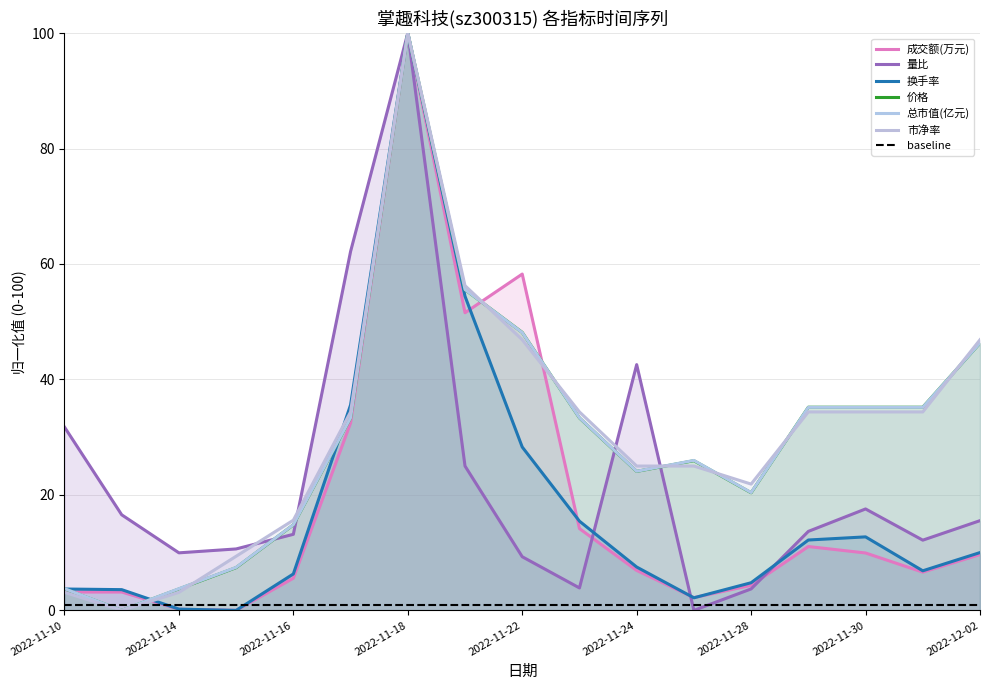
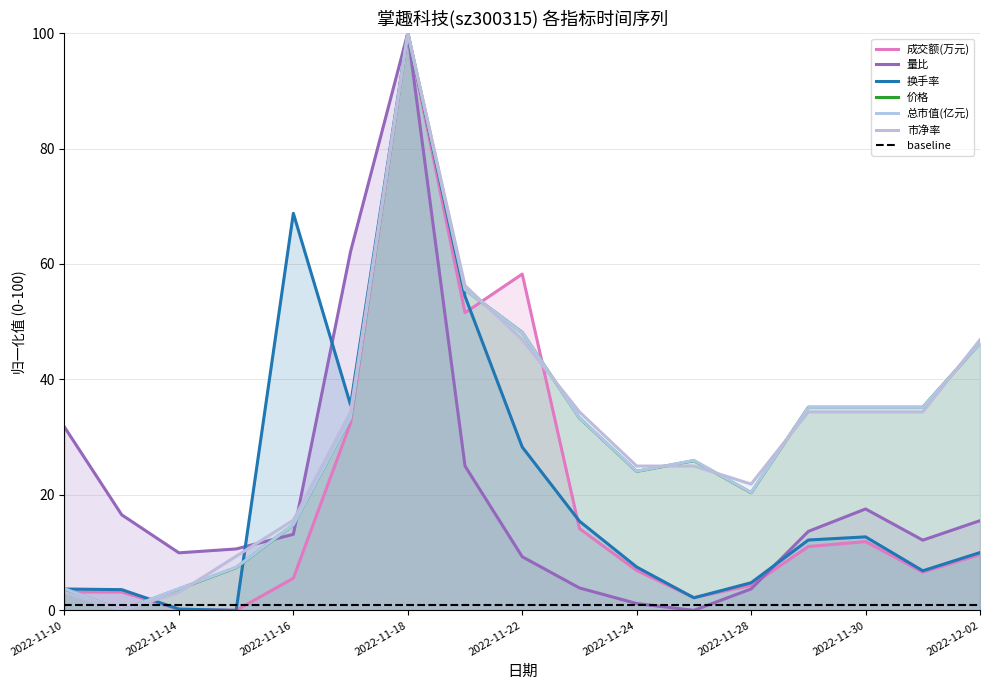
  {
    "成交额(万元)": {
      "2022-11-16": 6,
      "2022-11-22": 58,
      "2022-11-24": 7,
      "2022-11-28": 4,
-     "2022-11-30": 10
+     "2022-11-30": 12
    },
    "量比": {
      "2022-11-10": 32,
      "2022-11-14": 10,
      "2022-11-16": 13,
      "2022-11-22": 9,
-     "2022-11-24": 43,
+     "2022-11-24": 1,
      "2022-11-28": 4,
      "2022-11-30": 18,
      "2022-12-02": 16
    },
    "换手率": {
-     "2022-11-16": 6,
+     "2022-11-16": 69,
      "2022-11-22": 28,
      "2022-11-24": 8,
      "2022-11-28": 5,
      "2022-11-30": 13
    }
  }
